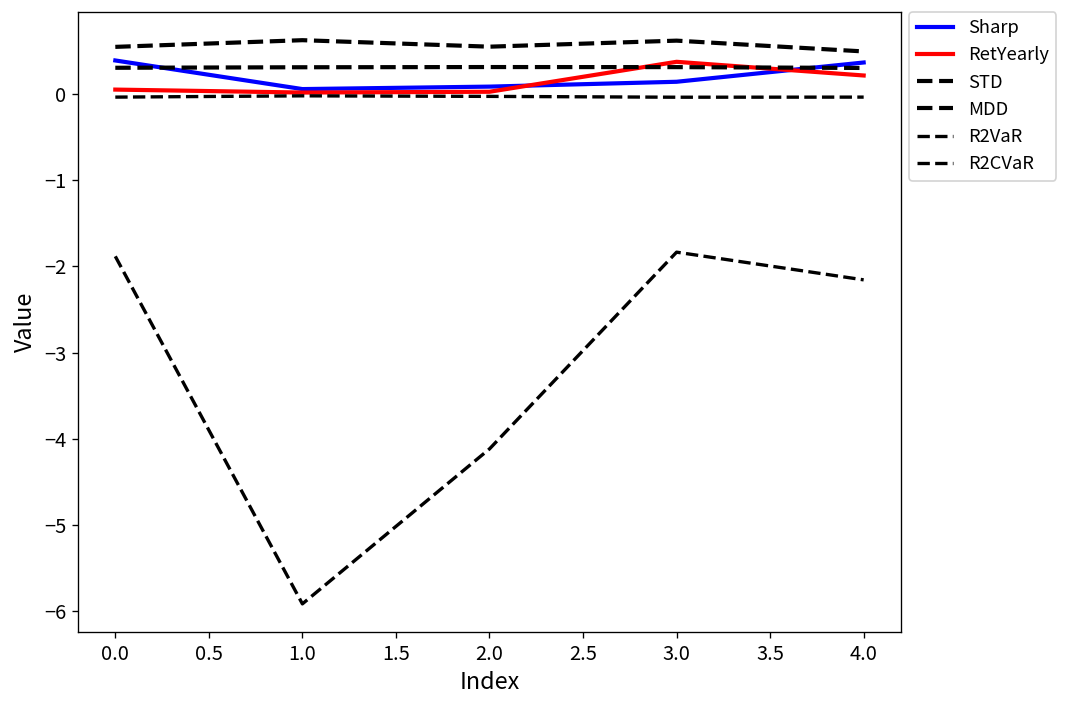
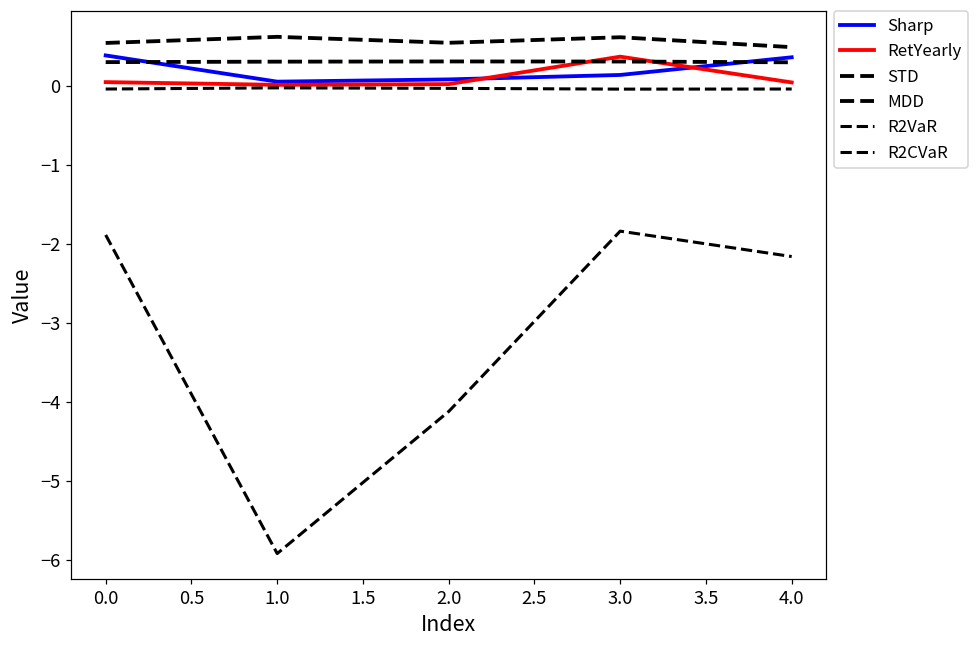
  {
    "Sharp": {
      "0.0": 0.4,
      "1.0": 0.1,
      "2.0": 0.1,
      "3.0": 0.1,
      "4.0": 0.4
    },
    "RetYearly": {
      "0.0": 0.1,
      "1.0": 0.0,
      "2.0": 0.0,
      "3.0": 0.4,
-     "4.0": 0.2
+     "4.0": 0.0
    }
  }
